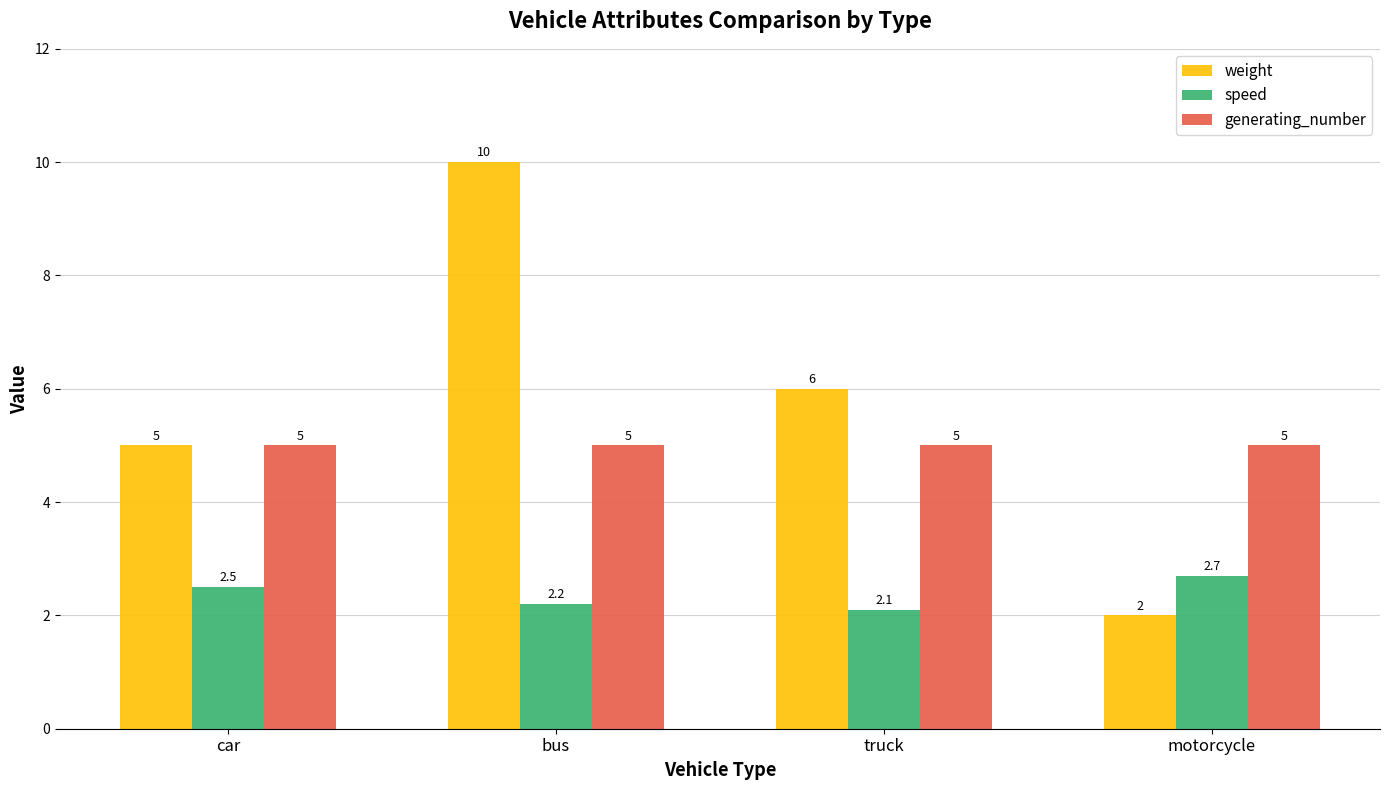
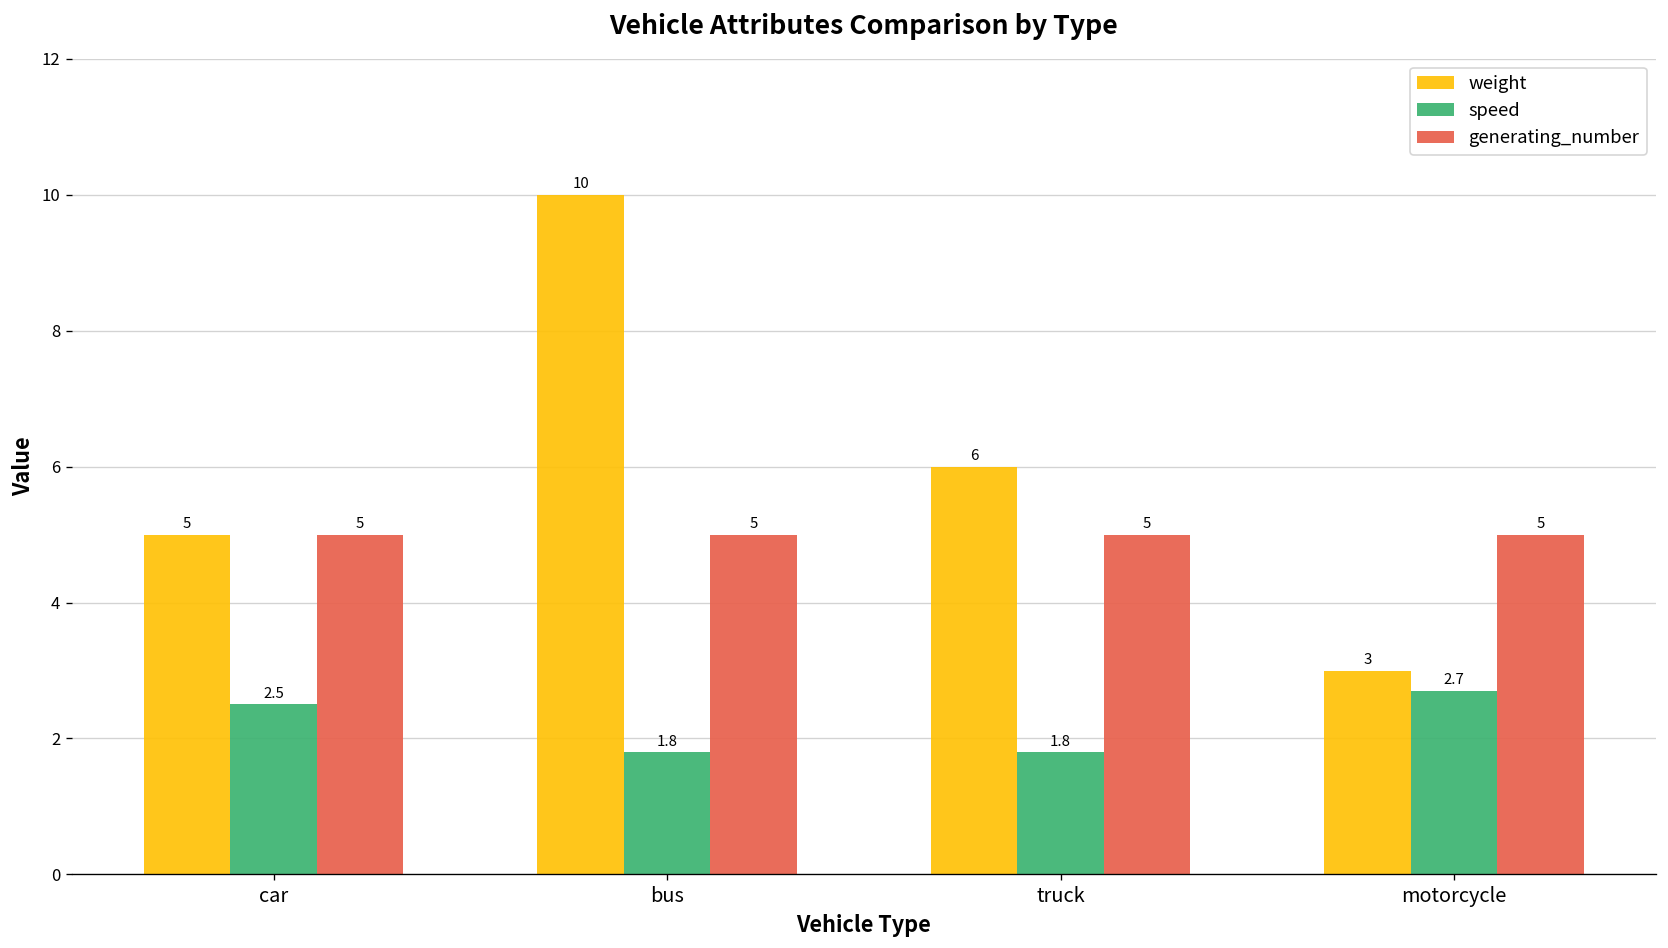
  {
    "weight": {
      "car": 5,
      "bus": 10,
      "truck": 6,
-     "motorcycle": 2
+     "motorcycle": 3
    },
    "speed": {
      "car": 2.5,
-     "bus": 2.2,
-     "truck": 2.1,
+     "bus": 1.8,
+     "truck": 1.8,
      "motorcycle": 2.7
    },
    "generating_number": {
      "car": 5,
      "bus": 5,
      "truck": 5,
      "motorcycle": 5
    }
  }
